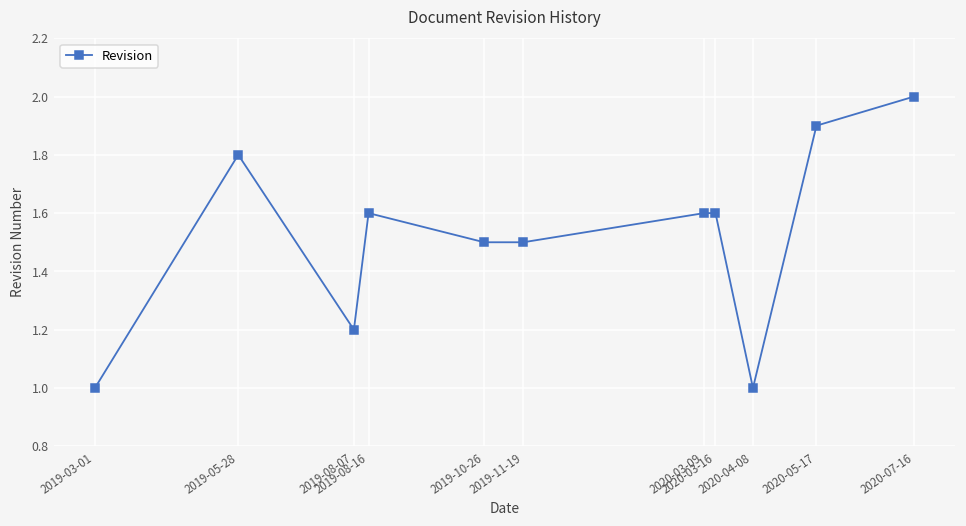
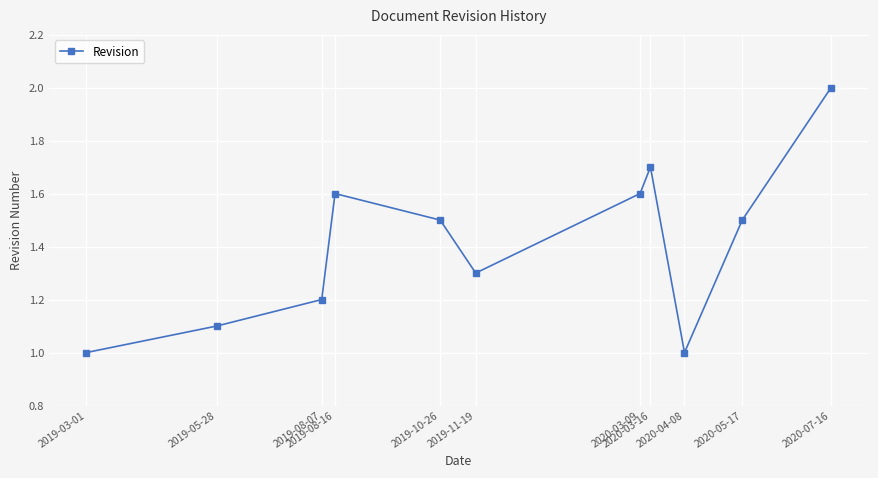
  {
    "2019-03-01": 1.0,
-   "2019-05-28": 1.8,
+   "2019-05-28": 1.1,
    "2019-08-07": 1.2,
    "2019-08-16": 1.6,
    "2019-10-26": 1.5,
-   "2019-11-19": 1.5,
+   "2019-11-19": 1.3,
    "2020-03-09": 1.6,
-   "2020-03-16": 1.6,
+   "2020-03-16": 1.7,
    "2020-04-08": 1.0,
-   "2020-05-17": 1.9,
+   "2020-05-17": 1.5,
    "2020-07-16": 2.0
  }
